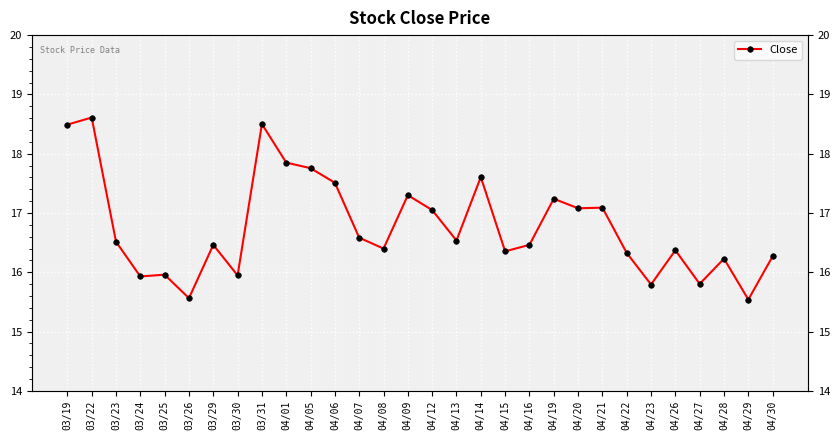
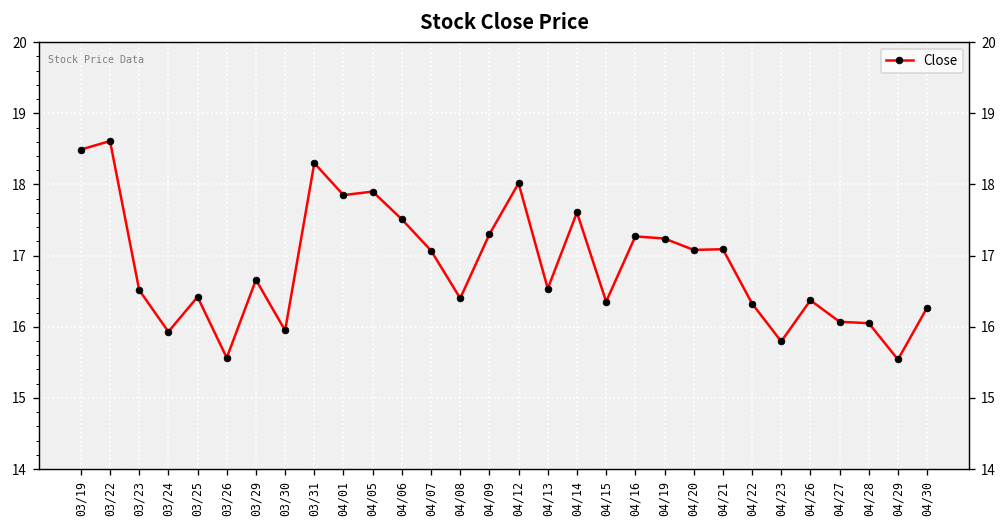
  {
    "03/19": 18.5,
    "03/22": 18.6,
    "03/23": 16.5,
    "03/24": 15.9,
-   "03/25": 16.0,
+   "03/25": 16.4,
    "03/26": 15.6,
-   "03/29": 16.5,
+   "03/29": 16.7,
    "03/30": 15.9,
-   "03/31": 18.5,
+   "03/31": 18.3,
    "04/01": 17.9,
-   "04/05": 17.8,
+   "04/05": 17.9,
    "04/06": 17.5,
-   "04/07": 16.6,
+   "04/07": 17.1,
    "04/08": 16.4,
    "04/09": 17.3,
-   "04/12": 17.0,
+   "04/12": 18.0,
    "04/13": 16.5,
    "04/14": 17.6,
    "04/15": 16.4,
-   "04/16": 16.5,
+   "04/16": 17.3,
    "04/19": 17.2,
    "04/20": 17.1,
    "04/21": 17.1,
    "04/22": 16.3,
    "04/23": 15.8,
    "04/26": 16.4,
-   "04/27": 15.8,
-   "04/28": 16.2,
+   "04/27": 16.1,
+   "04/28": 16.0,
    "04/29": 15.5,
    "04/30": 16.3
  }
